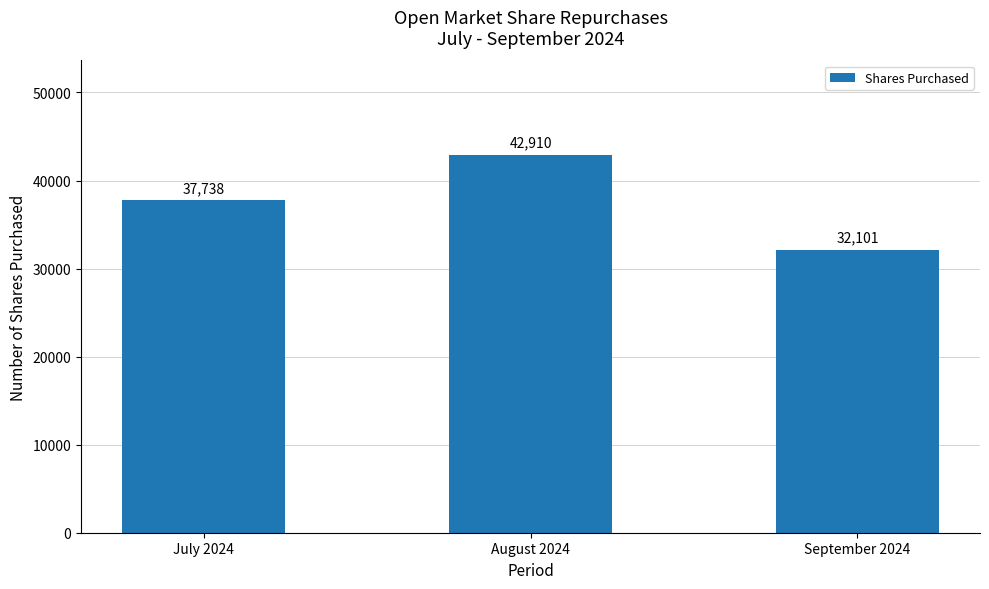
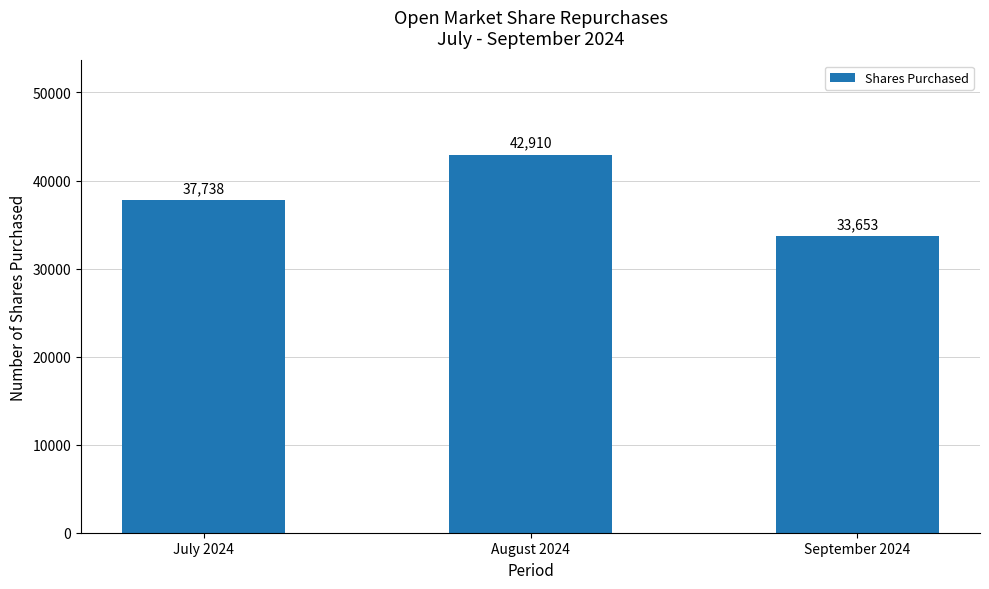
  {
    "July 2024": "37,738",
    "August 2024": "42,910",
-   "September 2024": "32,101"
+   "September 2024": "33,653"
  }
